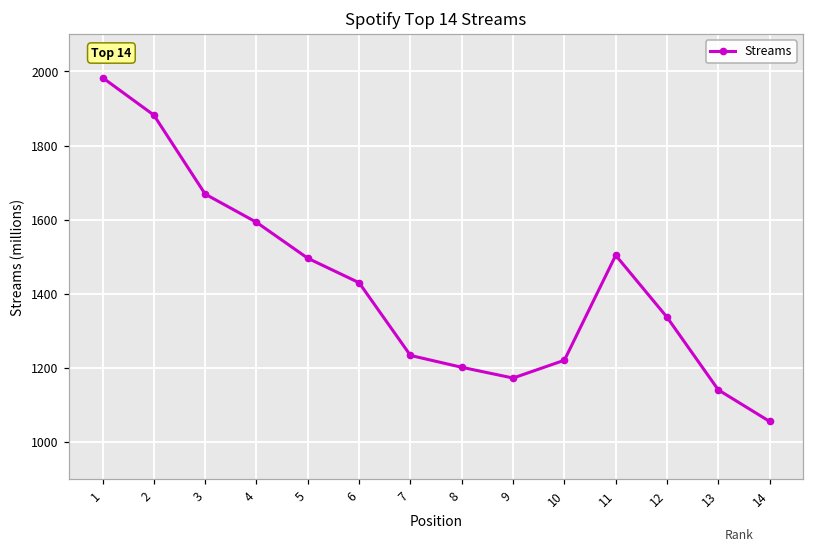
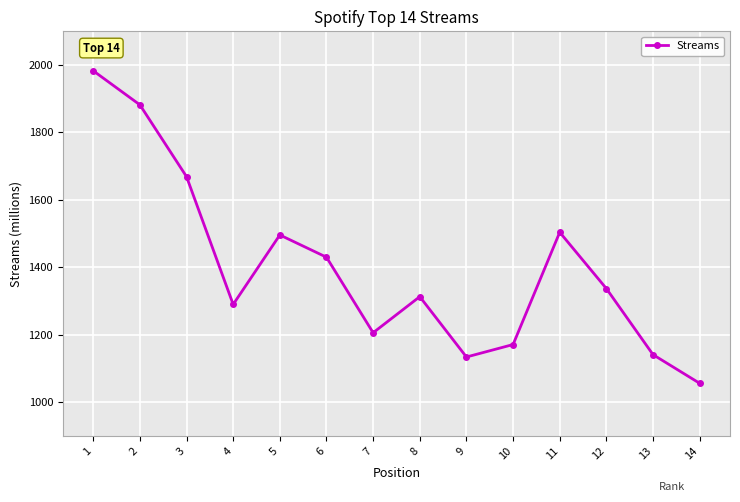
  {
    "2": 1880,
    "3": 1670,
-   "4": 1590,
+   "4": 1290,
    "5": 1500,
    "6": 1430,
-   "7": 1230,
-   "8": 1200,
-   "9": 1170,
-   "10": 1220,
+   "7": 1210,
+   "8": 1310,
+   "9": 1130,
+   "10": 1170,
    "11": 1500,
    "12": 1340,
    "13": 1140,
    "14": 1060
  }
